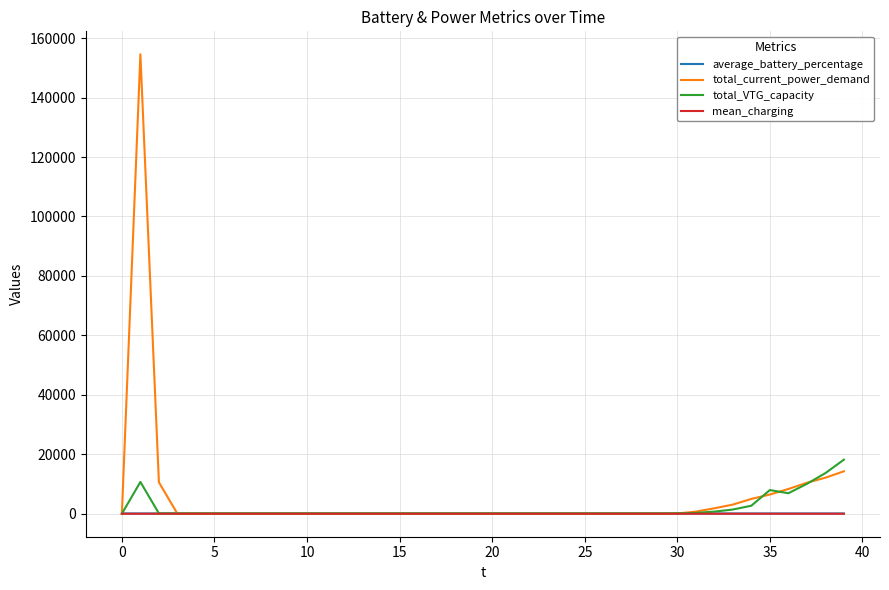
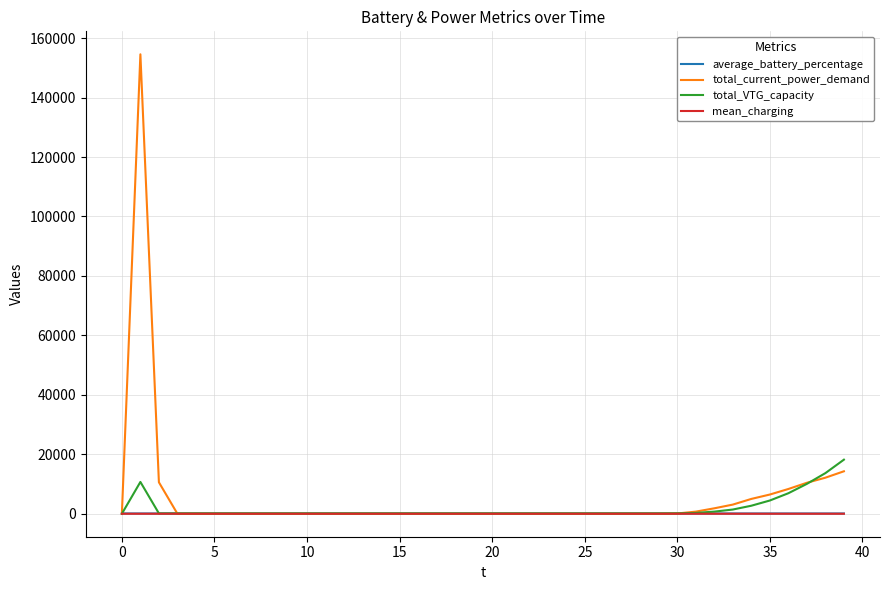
  {
    "mean_charging": {
      "35": 0
    },
    "total_current_power_demand": {
      "35": 6000
    },
    "total_VTG_capacity": {
-     "35": 8000
+     "35": 4000
    }
  }
